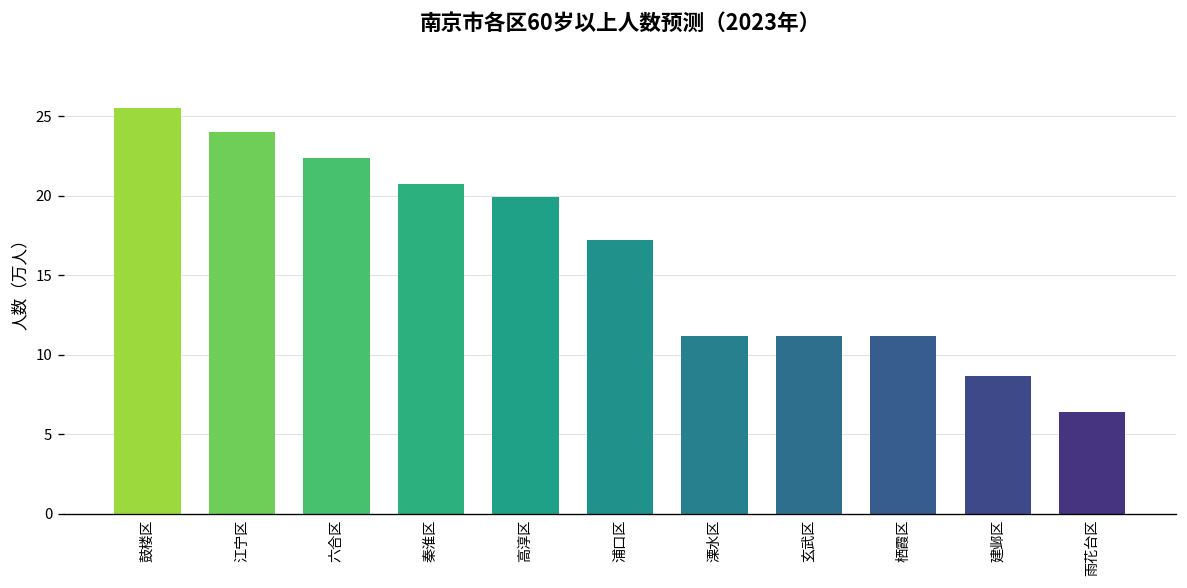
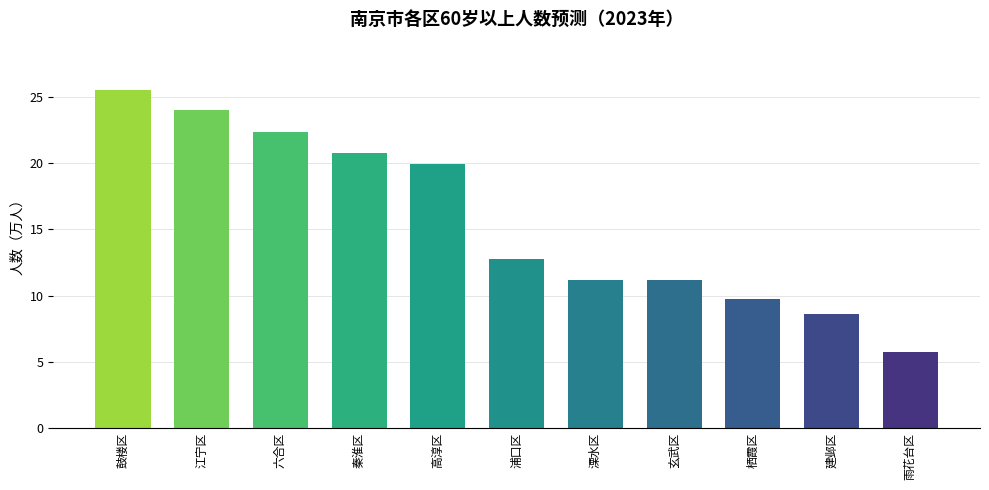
  {
    "鼓楼区": 25.6,
    "江宁区": 24.0,
    "六合区": 22.4,
    "秦淮区": 20.8,
    "高淳区": 19.9,
-   "浦口区": 17.2,
+   "浦口区": 12.8,
    "溧水区": 11.2,
    "玄武区": 11.2,
-   "栖霞区": 11.2,
+   "栖霞区": 9.7,
    "建邺区": 8.6,
-   "雨花台区": 6.4
+   "雨花台区": 5.8
  }
